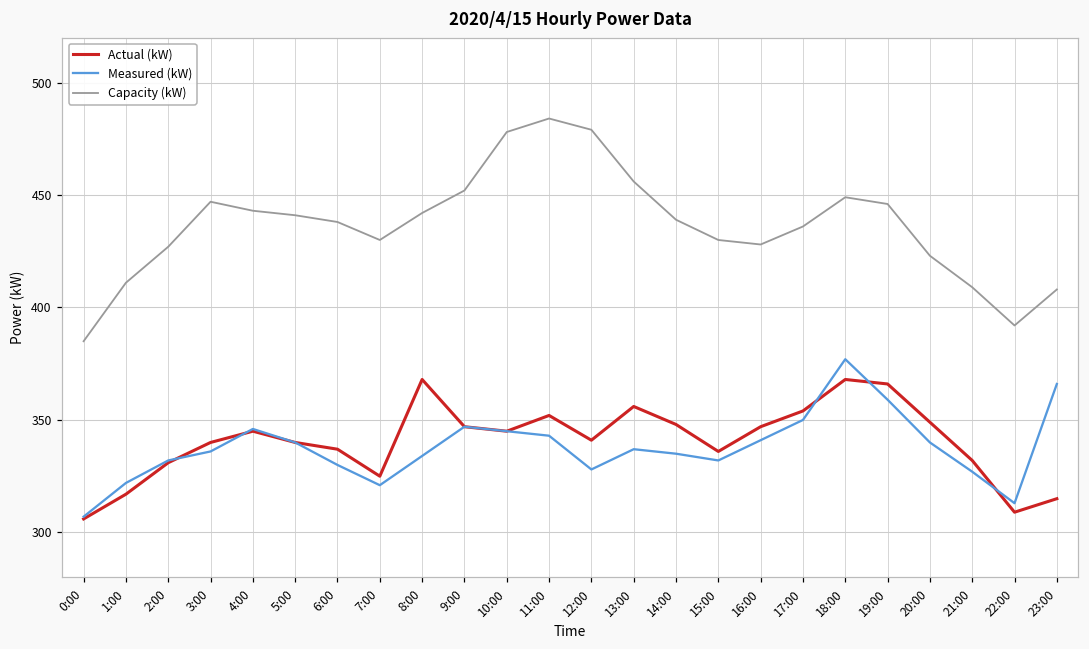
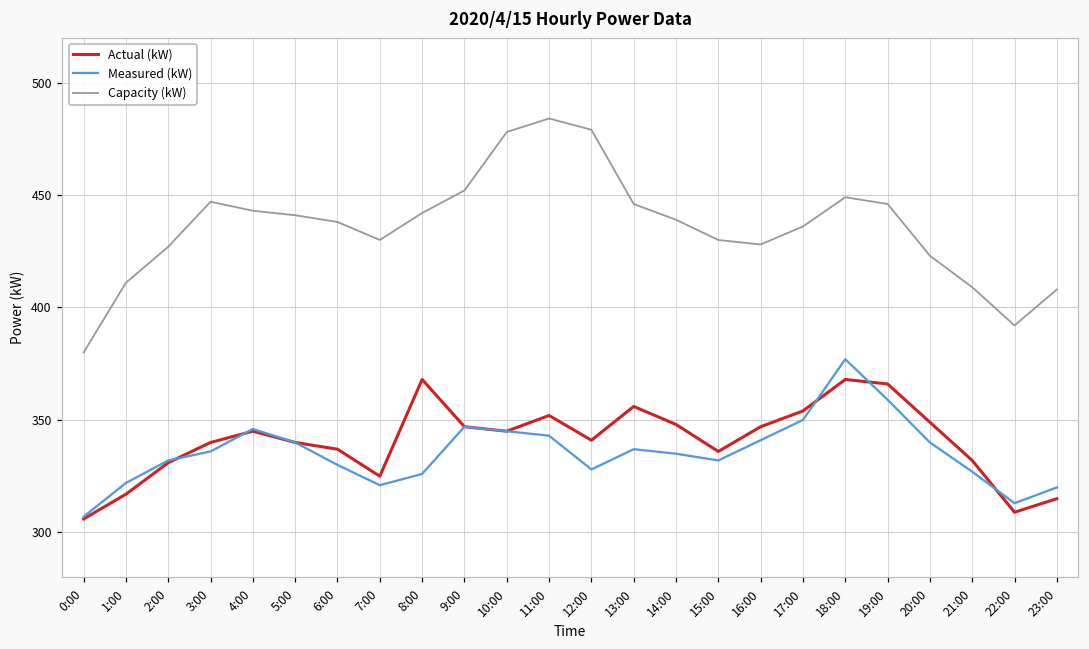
  {
    "Actual (kW)": {
      "1:00": 317,
      "3:00": 340,
      "6:00": 337,
      "7:00": 325,
      "8:00": 368,
      "11:00": 352,
      "12:00": 341,
      "13:00": 356,
      "14:00": 348,
      "15:00": 336,
      "16:00": 347,
      "17:00": 354,
      "18:00": 368,
      "19:00": 366,
      "20:00": 349,
      "21:00": 332,
      "22:00": 309,
      "23:00": 315
    },
    "Measured (kW)": {
      "1:00": 322,
      "3:00": 336,
      "6:00": 330,
      "7:00": 321,
-     "8:00": 334,
+     "8:00": 326,
      "11:00": 343,
      "12:00": 328,
      "13:00": 337,
      "14:00": 335,
      "15:00": 332,
      "16:00": 341,
      "17:00": 350,
      "18:00": 377,
      "19:00": 359,
      "20:00": 340,
      "21:00": 327,
      "22:00": 313,
-     "23:00": 366
+     "23:00": 320
    },
    "Capacity (kW)": {
-     "0:00": 385,
+     "0:00": 380,
      "1:00": 411,
      "2:00": 427,
      "3:00": 447,
      "4:00": 443,
      "5:00": 441,
      "6:00": 438,
      "7:00": 430,
      "8:00": 442,
      "9:00": 452,
      "10:00": 478,
      "11:00": 484,
      "12:00": 479,
-     "13:00": 456,
+     "13:00": 446,
      "14:00": 439,
      "15:00": 430,
      "16:00": 428,
      "17:00": 436,
      "18:00": 449,
      "19:00": 446,
      "20:00": 423,
      "21:00": 409,
      "22:00": 392,
      "23:00": 408
    }
  }
